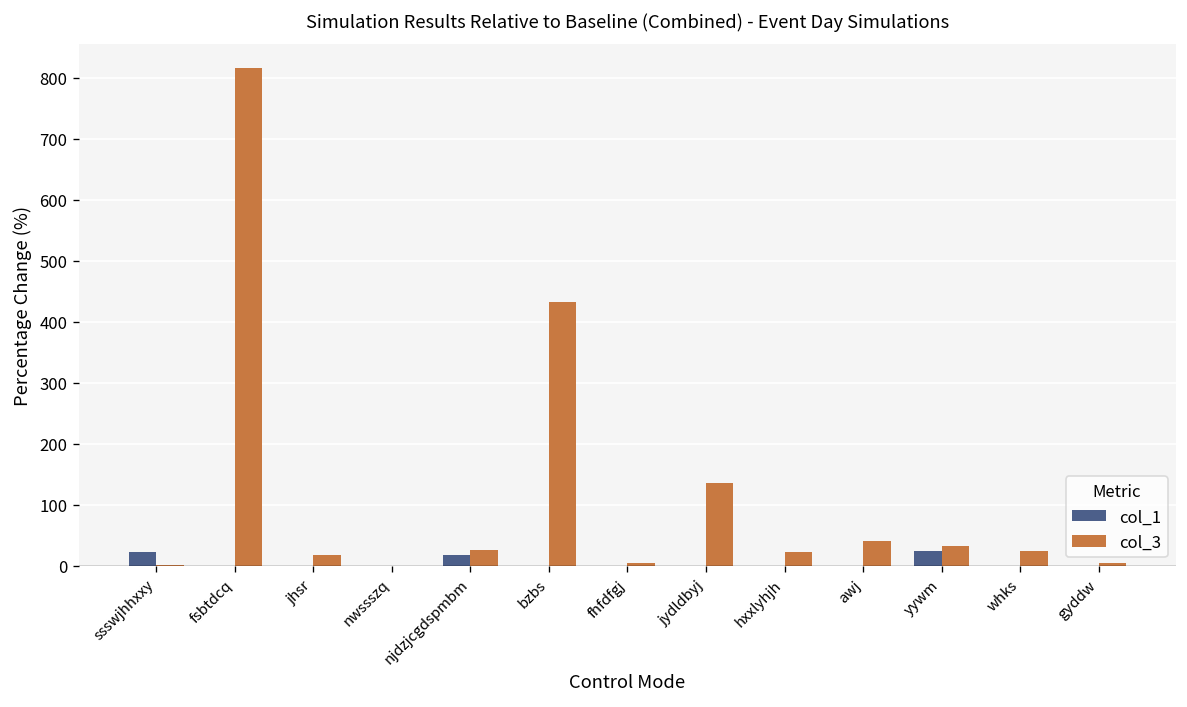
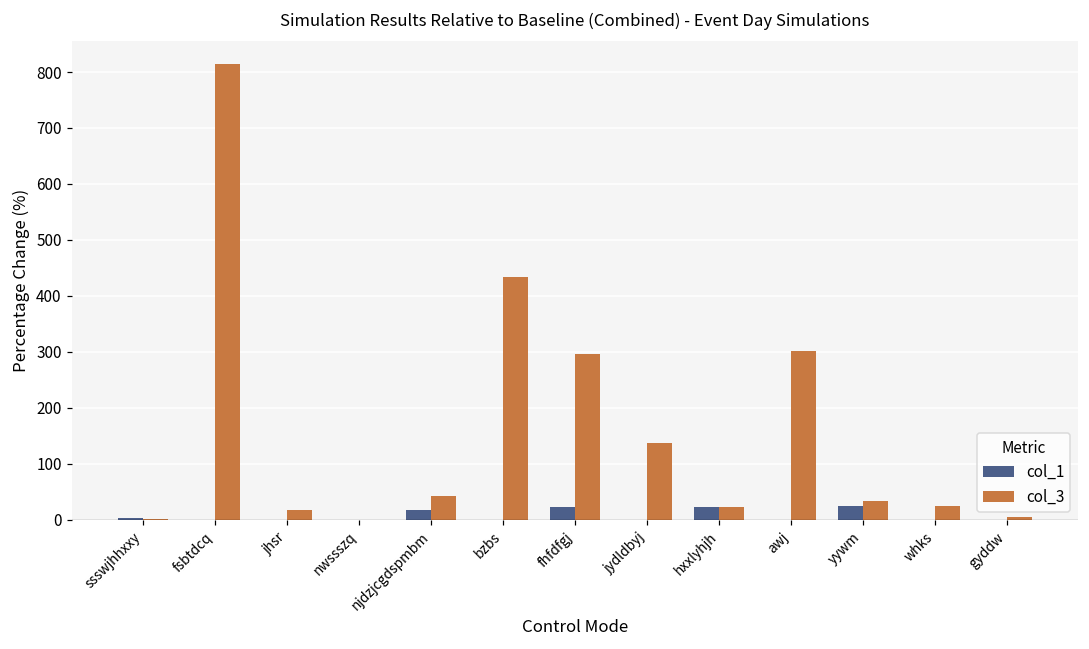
  {
    "col_1": {
-     "ssswjhhxxy": 20,
+     "ssswjhhxxy": 0,
      "fsbtdcq": 0,
      "jhsr": 0,
      "nwssszq": 0,
      "njdzjcgdspmbm": 20,
      "bzbs": 0,
-     "fhfdfgj": 0,
+     "fhfdfgj": 20,
      "jydldbyj": 0,
-     "hxxlyhjh": 0,
+     "hxxlyhjh": 20,
      "awj": 0,
      "yywm": 20,
      "whks": 0,
      "gyddw": 0
    },
    "col_3": {
      "fsbtdcq": 820,
      "jhsr": 20,
      "nwssszq": 0,
-     "njdzjcgdspmbm": 30,
+     "njdzjcgdspmbm": 40,
      "bzbs": 430,
-     "fhfdfgj": 10,
+     "fhfdfgj": 300,
      "jydldbyj": 140,
      "hxxlyhjh": 20,
-     "awj": 40,
+     "awj": 300,
      "yywm": 30,
      "whks": 20,
      "gyddw": 10
    }
  }
